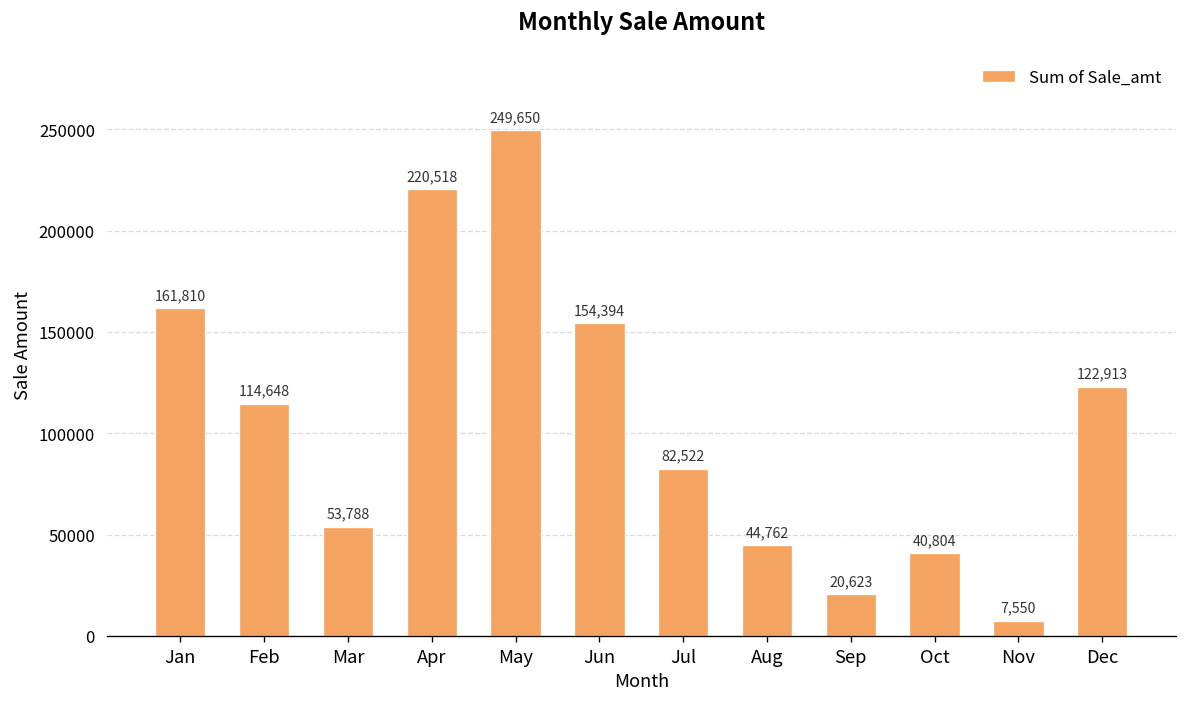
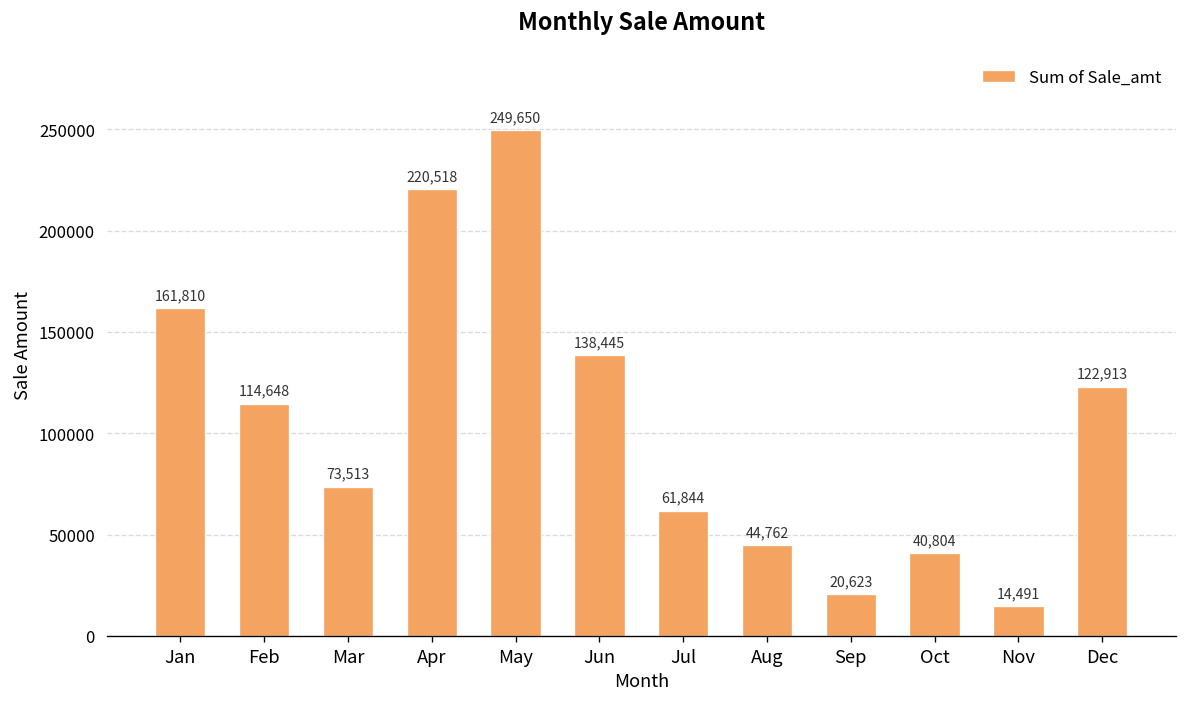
  {
    "Jan": "161,810",
    "Feb": "114,648",
-   "Mar": "53,788",
+   "Mar": "73,513",
    "Apr": "220,518",
    "May": "249,650",
-   "Jun": "154,394",
-   "Jul": "82,522",
+   "Jun": "138,445",
+   "Jul": "61,844",
    "Aug": "44,762",
    "Sep": "20,623",
    "Oct": "40,804",
-   "Nov": "7,550",
+   "Nov": "14,491",
    "Dec": "122,913"
  }
